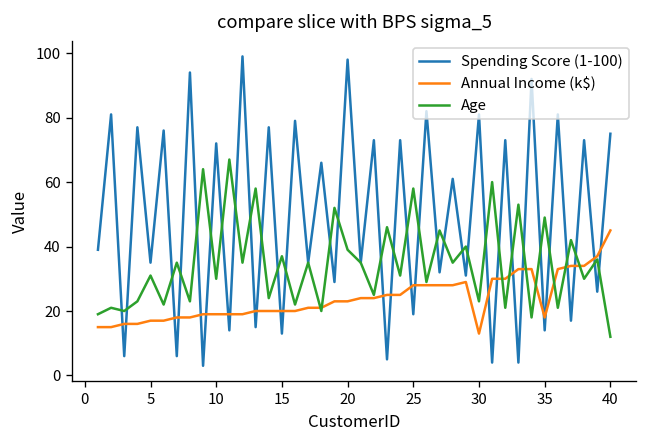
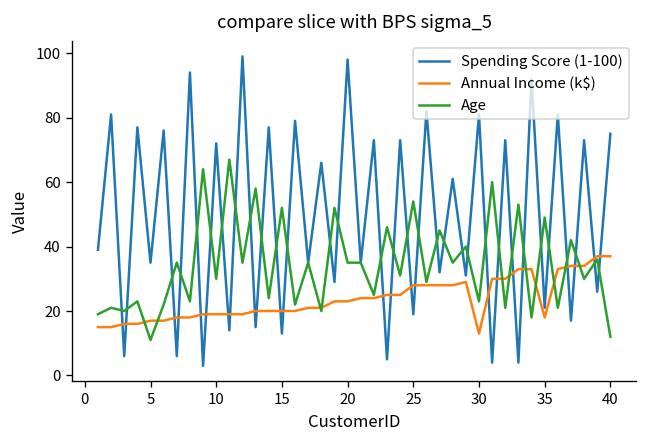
  {
    "Spending Score (1-100)": {
      "5": 35,
      "10": 72,
      "15": 13,
      "20": 98,
      "25": 19,
-     "35": 14,
+     "35": 21,
      "40": 75
    },
    "Annual Income (k$)": {
      "5": 17,
      "10": 19,
      "15": 20,
      "20": 23,
      "25": 28,
      "30": 13,
      "35": 18,
-     "40": 45
+     "40": 37
    },
    "Age": {
-     "5": 31,
+     "5": 11,
      "10": 30,
-     "15": 37,
-     "20": 39,
-     "25": 58,
+     "15": 52,
+     "20": 35,
+     "25": 54,
      "30": 23,
      "35": 49,
      "40": 12
    }
  }
